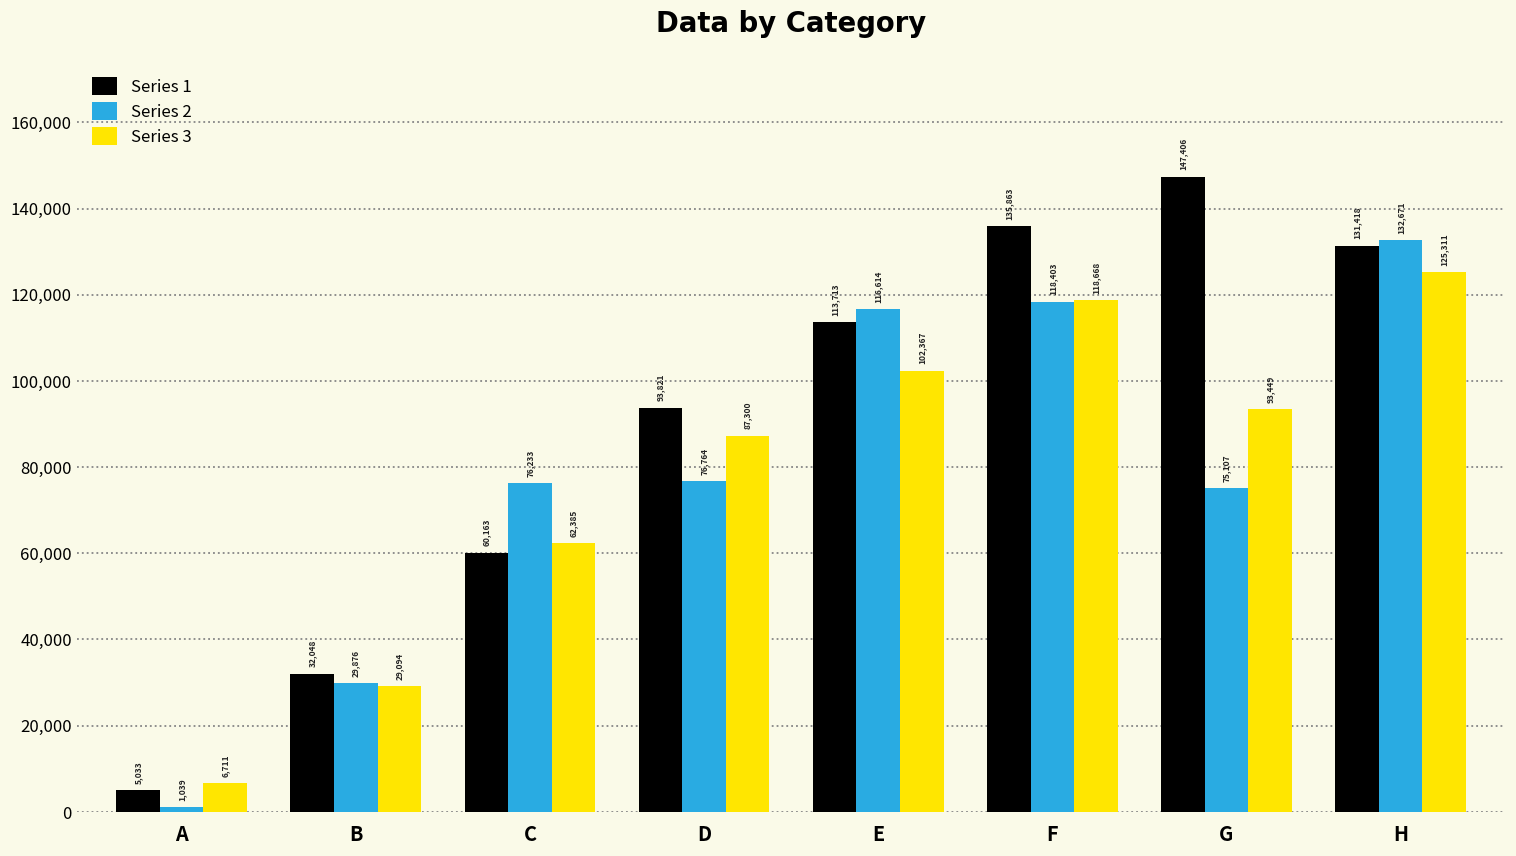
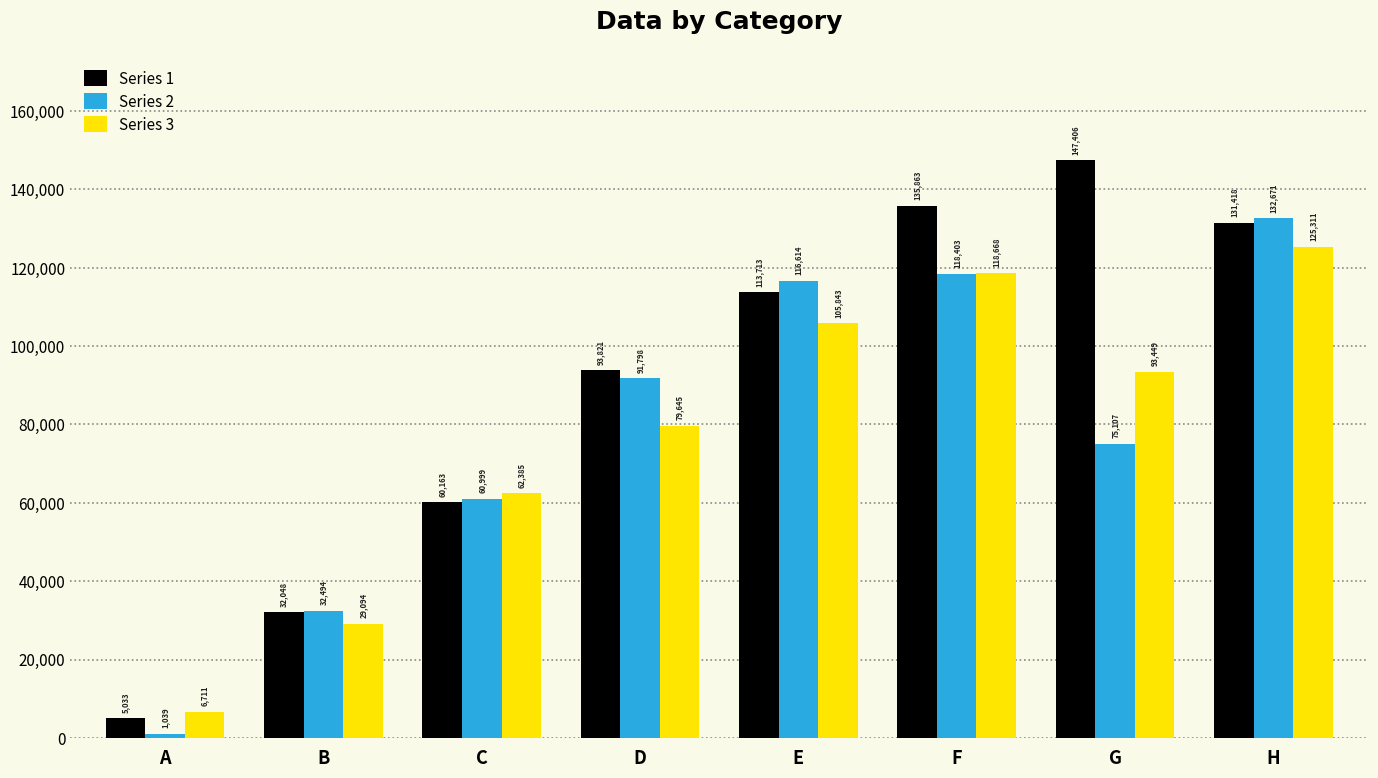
  {
    "Series 1": {
      "A": "5,033",
      "B": "32,048",
      "C": "60,163",
      "D": "93,821",
      "E": "113,713",
      "F": "135,863",
      "G": "147,406",
      "H": "131,418"
    },
    "Series 2": {
      "A": "1,039",
-     "B": "29,876",
-     "C": "76,233",
-     "D": "76,764",
+     "B": "32,494",
+     "C": "60,999",
+     "D": "91,798",
      "E": "116,614",
      "F": "118,403",
      "G": "75,107",
      "H": "132,671"
    },
    "Series 3": {
      "A": "6,711",
      "B": "29,094",
      "C": "62,385",
-     "D": "87,300",
-     "E": "102,367",
+     "D": "79,645",
+     "E": "105,843",
      "F": "118,668",
      "G": "93,449",
      "H": "125,311"
    }
  }
